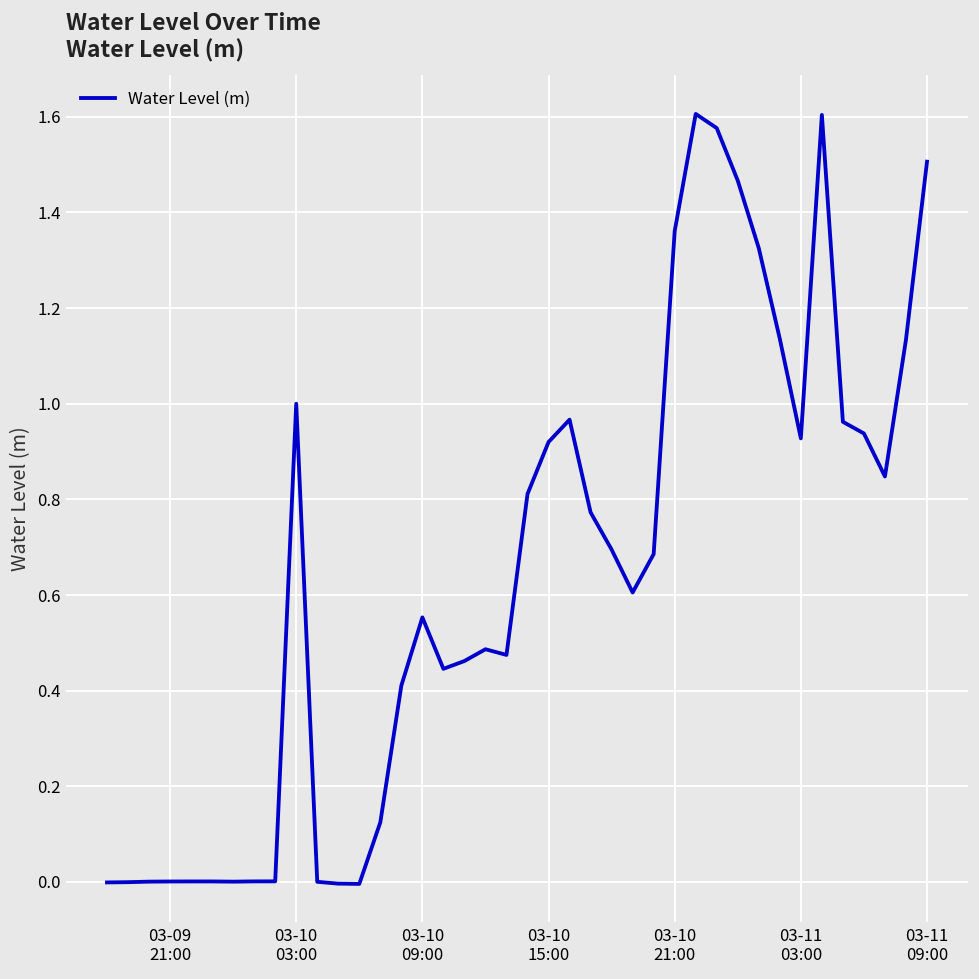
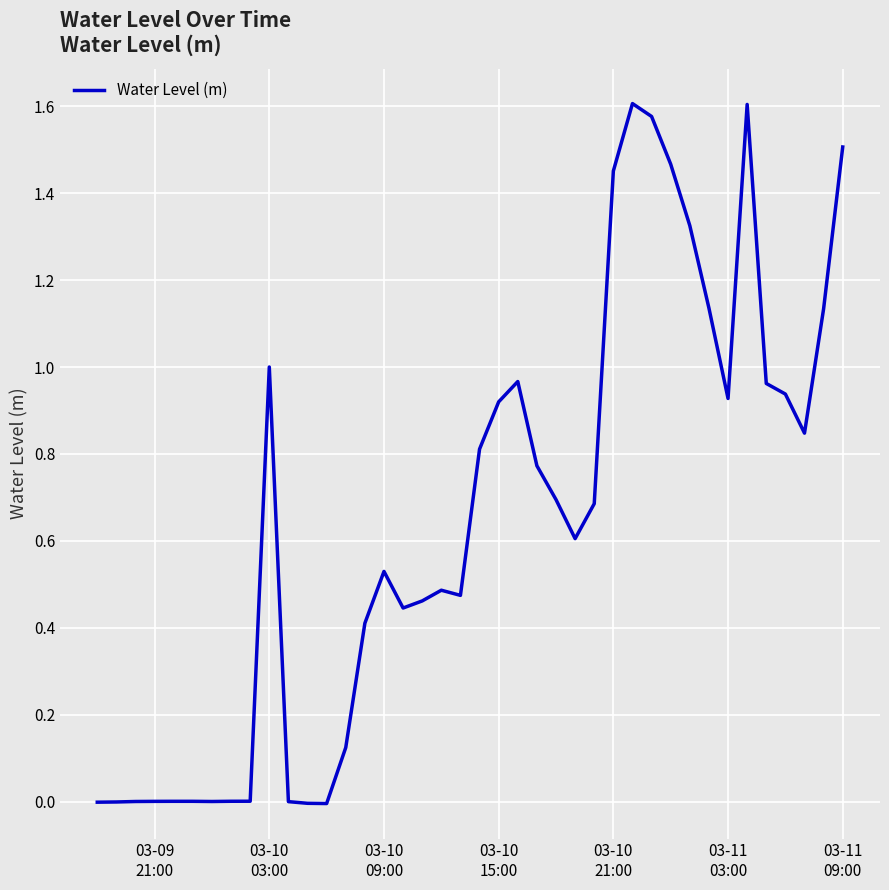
  {
    "03-09 21:00": 0.00,
    "03-10 03:00": 1.00,
-   "03-10 09:00": 0.55,
+   "03-10 09:00": 0.53,
    "03-10 15:00": 0.92,
-   "03-10 21:00": 1.36,
+   "03-10 21:00": 1.45,
    "03-11 03:00": 0.93,
    "03-11 09:00": 1.51
  }
